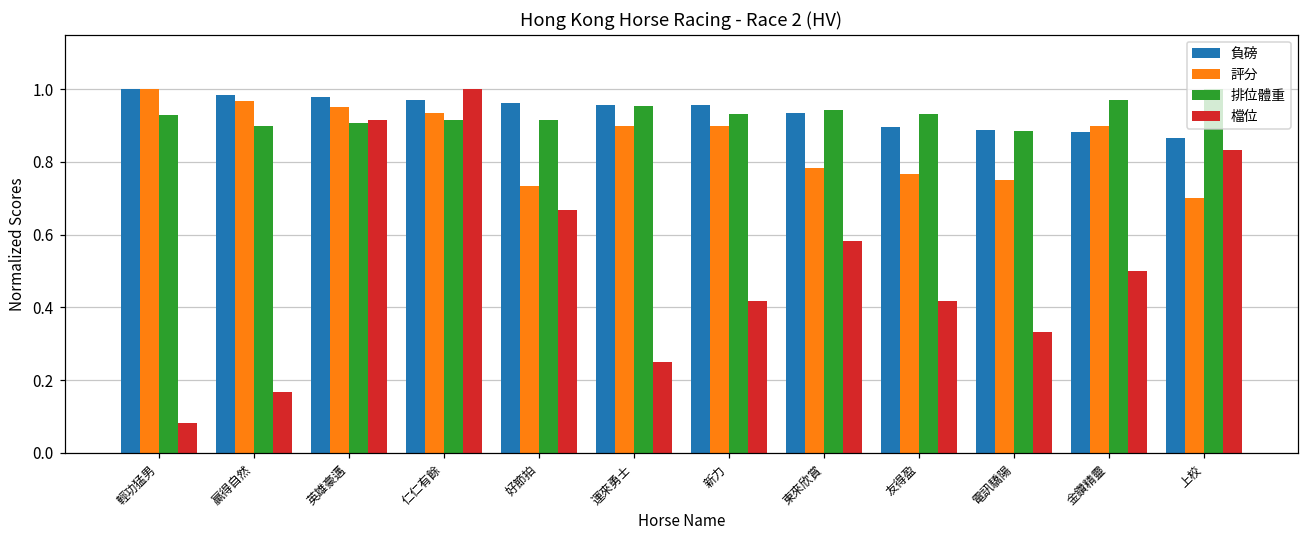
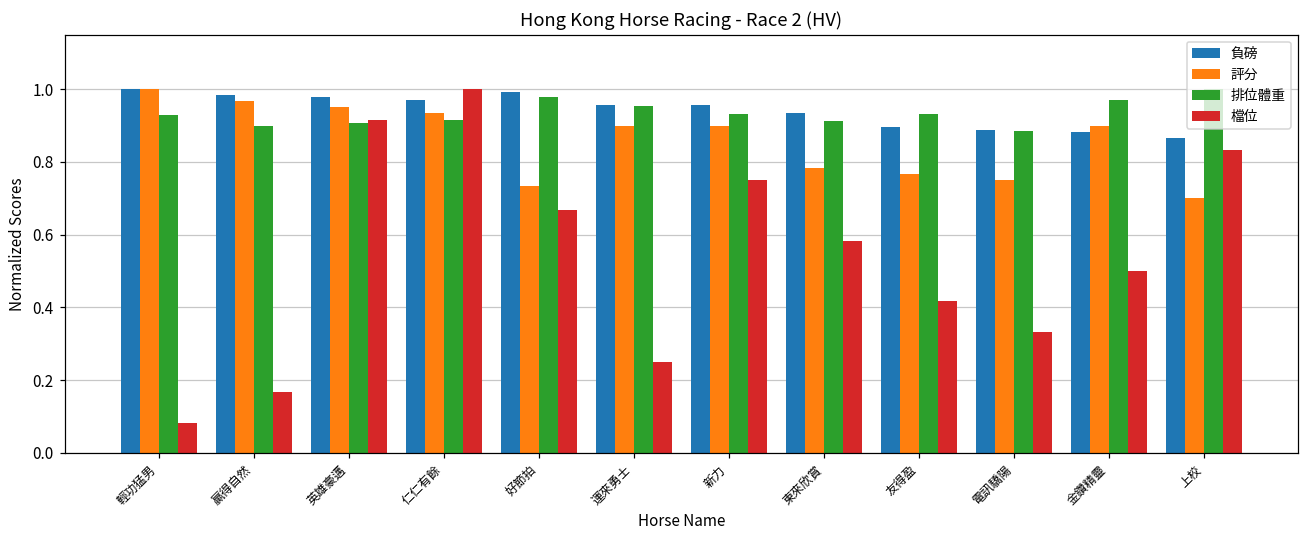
  {
    "負磅": {
      "輕功猛男": 1.00,
      "贏得自然": 0.99,
      "英雄豪邁": 0.98,
      "仁仁有餘": 0.97,
-     "好節拍": 0.96,
+     "好節拍": 0.99,
      "運來勇士": 0.96,
      "新力": 0.96,
      "東來欣賞": 0.93,
      "友得盈": 0.90,
      "電訊驕陽": 0.89,
      "金鑽精靈": 0.88,
      "上校": 0.87
    },
    "評分": {
      "輕功猛男": 1.00,
      "贏得自然": 0.97,
      "英雄豪邁": 0.95,
      "仁仁有餘": 0.93,
      "好節拍": 0.73,
      "運來勇士": 0.90,
      "新力": 0.90,
      "東來欣賞": 0.78,
      "友得盈": 0.77,
      "電訊驕陽": 0.75,
      "金鑽精靈": 0.90,
      "上校": 0.70
    },
    "排位體重": {
      "輕功猛男": 0.93,
      "贏得自然": 0.90,
      "英雄豪邁": 0.91,
      "仁仁有餘": 0.92,
-     "好節拍": 0.91,
+     "好節拍": 0.98,
      "運來勇士": 0.95,
      "新力": 0.93,
-     "東來欣賞": 0.94,
+     "東來欣賞": 0.91,
      "友得盈": 0.93,
      "電訊驕陽": 0.89,
      "金鑽精靈": 0.97
    },
    "檔位": {
      "輕功猛男": 0.08,
      "贏得自然": 0.17,
      "英雄豪邁": 0.92,
      "仁仁有餘": 1.00,
      "好節拍": 0.67,
      "運來勇士": 0.25,
-     "新力": 0.42,
+     "新力": 0.75,
      "東來欣賞": 0.58,
      "友得盈": 0.42,
      "電訊驕陽": 0.33,
      "金鑽精靈": 0.50,
      "上校": 0.83
    }
  }
